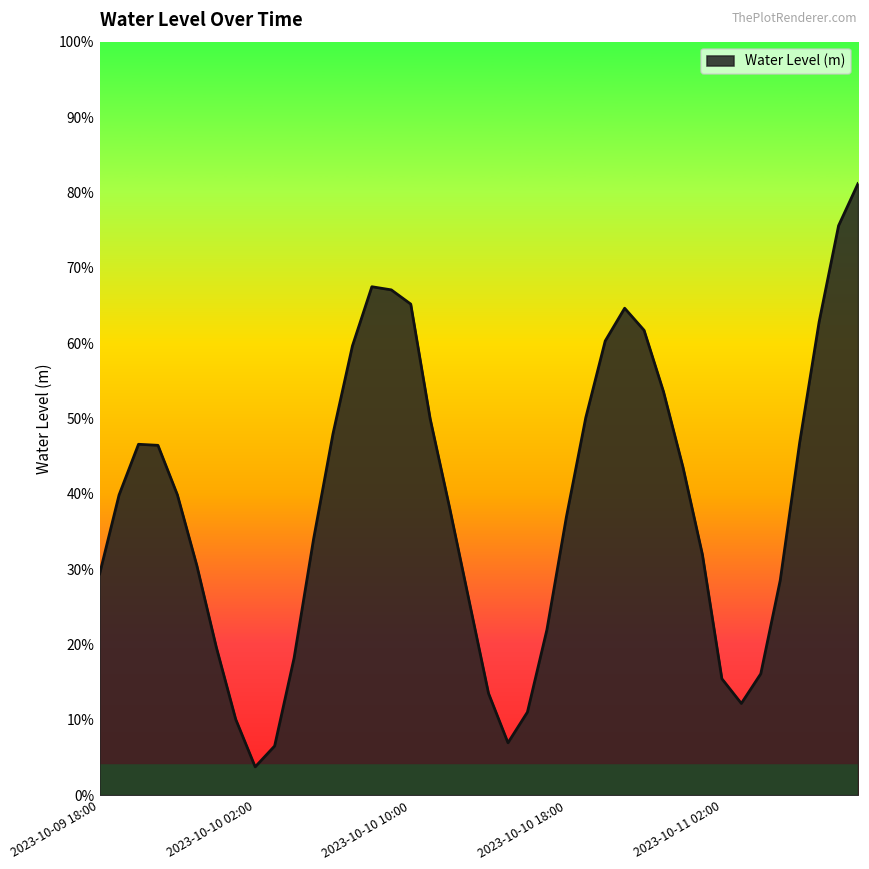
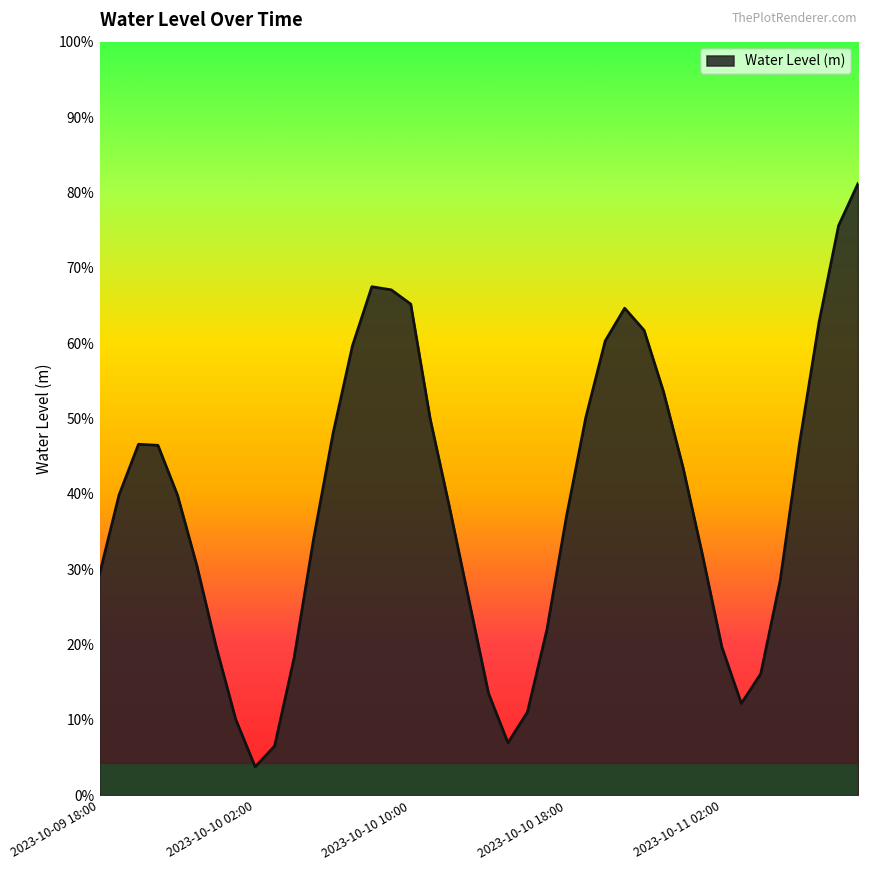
  {
    "2023-10-09 18:00": "29%",
    "2023-10-10 10:00": "65%",
    "2023-10-10 18:00": "37%",
-   "2023-10-11 02:00": "15%"
+   "2023-10-11 02:00": "20%"
  }
